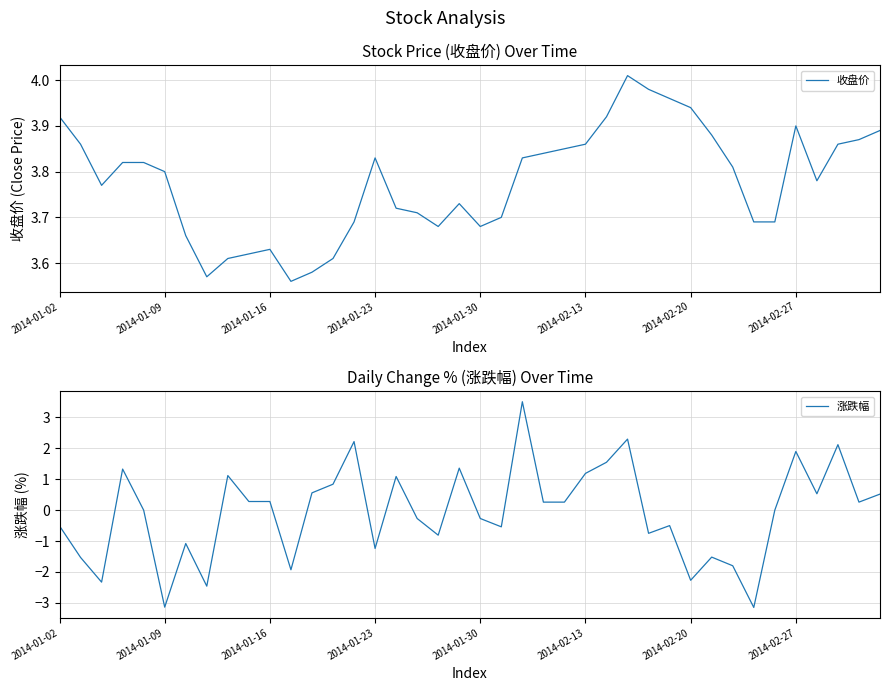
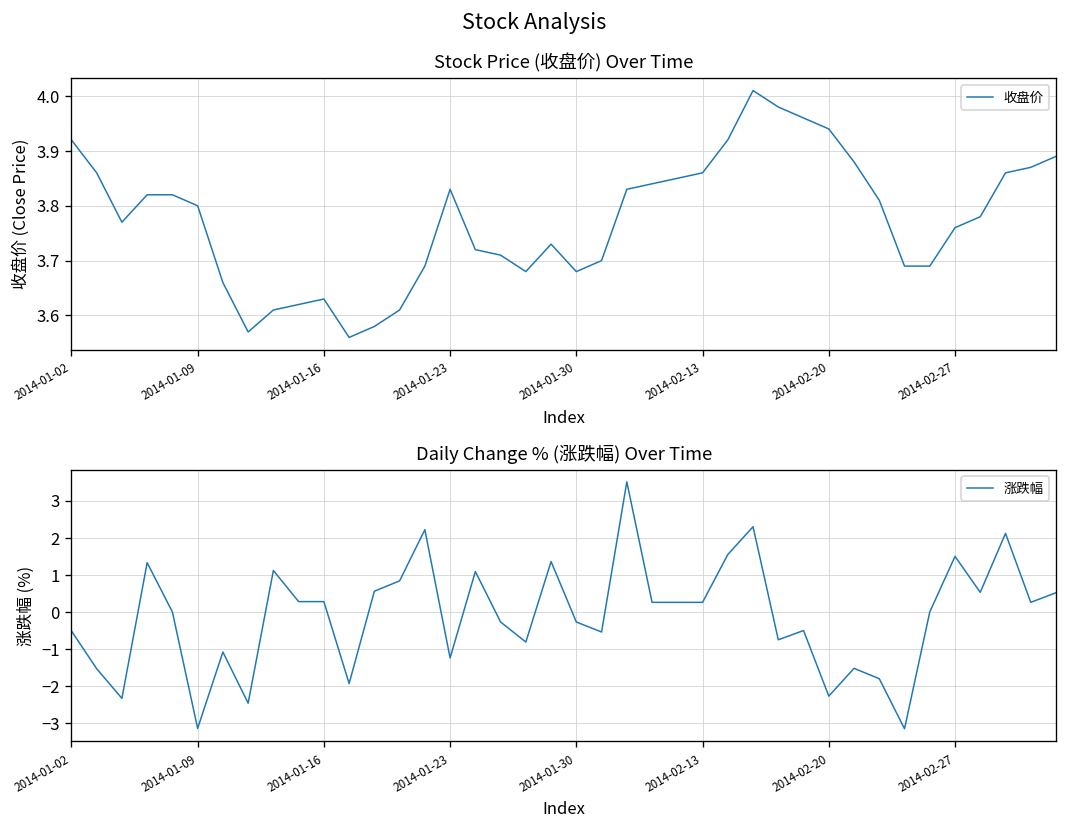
  {
    "Stock Price (收盘价) Over Time": {
      "2014-01-02": 3.92,
      "2014-01-09": 3.80,
      "2014-01-16": 3.63,
      "2014-01-23": 3.83,
      "2014-01-30": 3.68,
      "2014-02-13": 3.86,
      "2014-02-20": 3.94,
-     "2014-02-27": 3.90
+     "2014-02-27": 3.76
    },
    "Daily Change % (涨跌幅) Over Time": {
      "2014-01-02": -0.5,
      "2014-01-09": -3.1,
      "2014-01-16": 0.3,
      "2014-01-23": -1.2,
      "2014-01-30": -0.3,
-     "2014-02-13": 1.2,
+     "2014-02-13": 0.3,
      "2014-02-20": -2.3,
-     "2014-02-27": 1.9
+     "2014-02-27": 1.5
    }
  }
